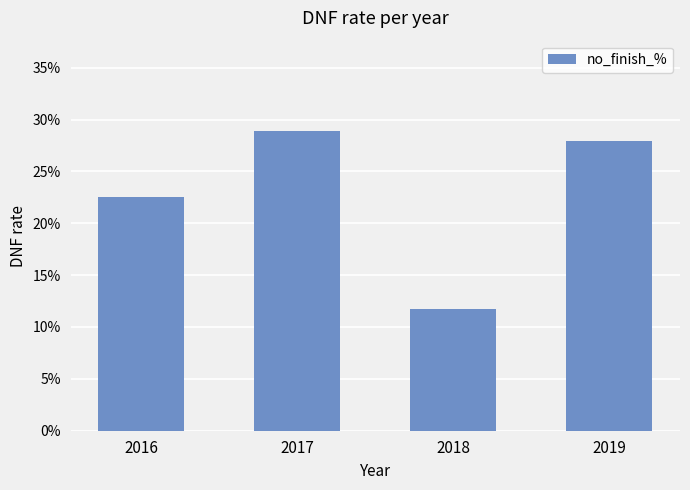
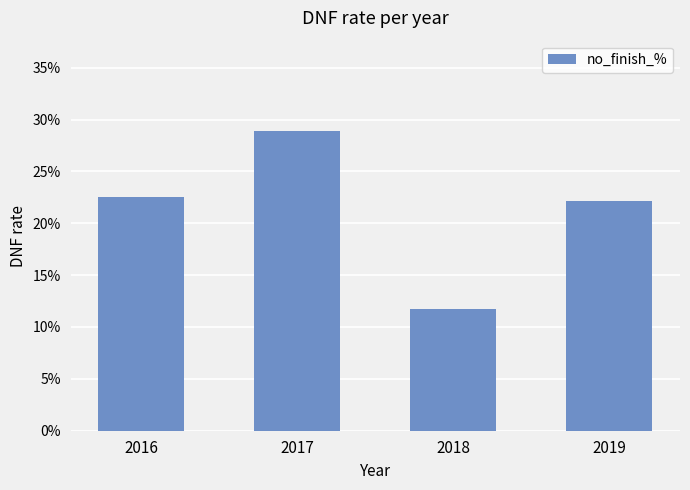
  {
    "2016": "22.5%",
    "2017": "28.9%",
    "2018": "11.7%",
-   "2019": "28.0%"
+   "2019": "22.1%"
  }
